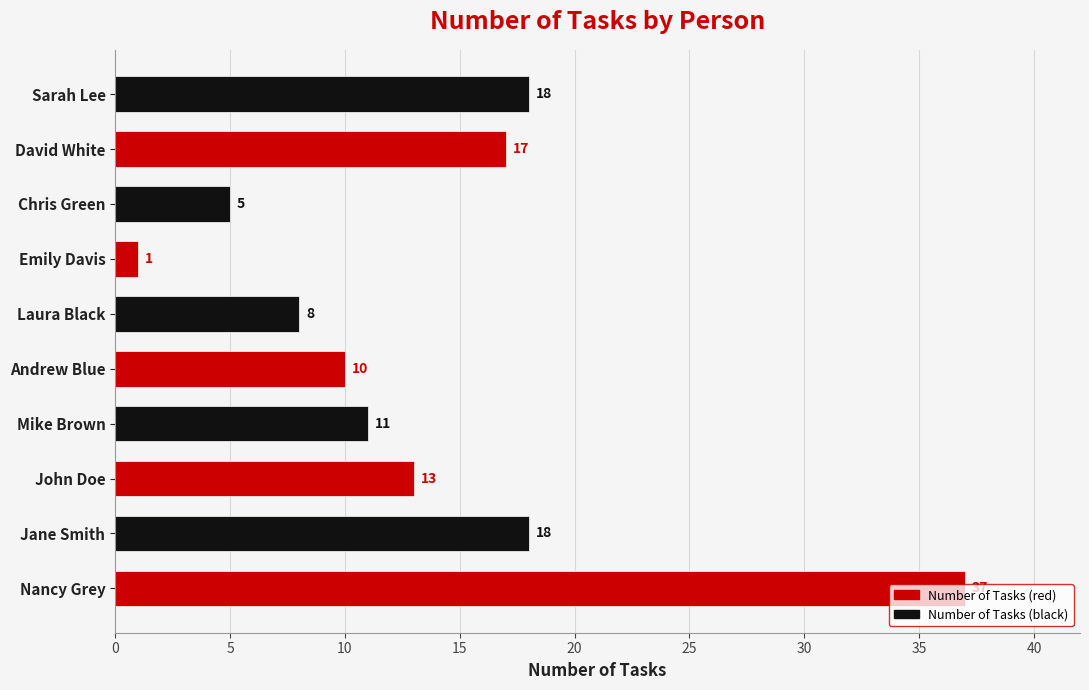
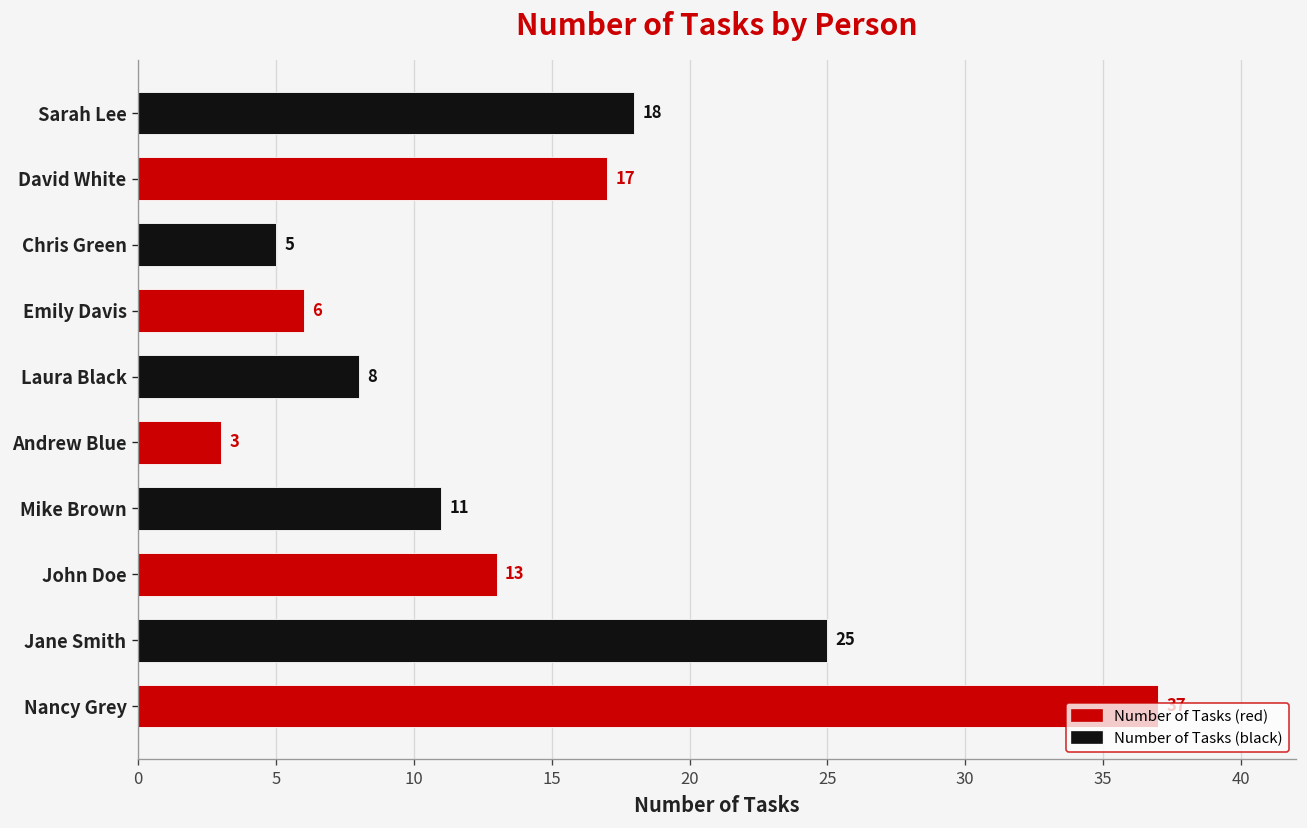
  {
    "Sarah Lee": 18,
    "David White": 17,
    "Chris Green": 5,
-   "Emily Davis": 1,
+   "Emily Davis": 6,
    "Laura Black": 8,
-   "Andrew Blue": 10,
+   "Andrew Blue": 3,
    "Mike Brown": 11,
    "John Doe": 13,
-   "Jane Smith": 18
+   "Jane Smith": 25
  }
